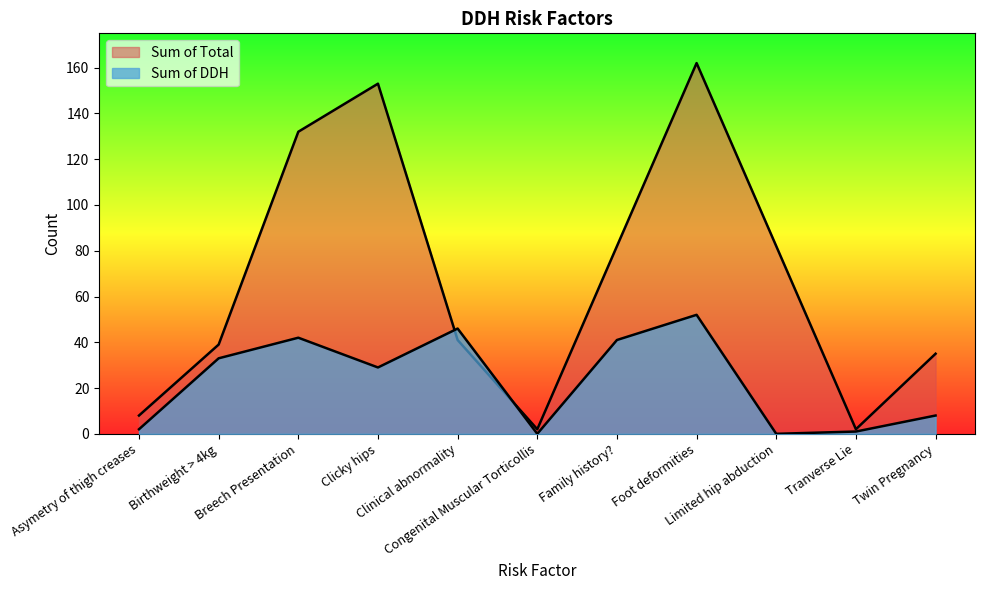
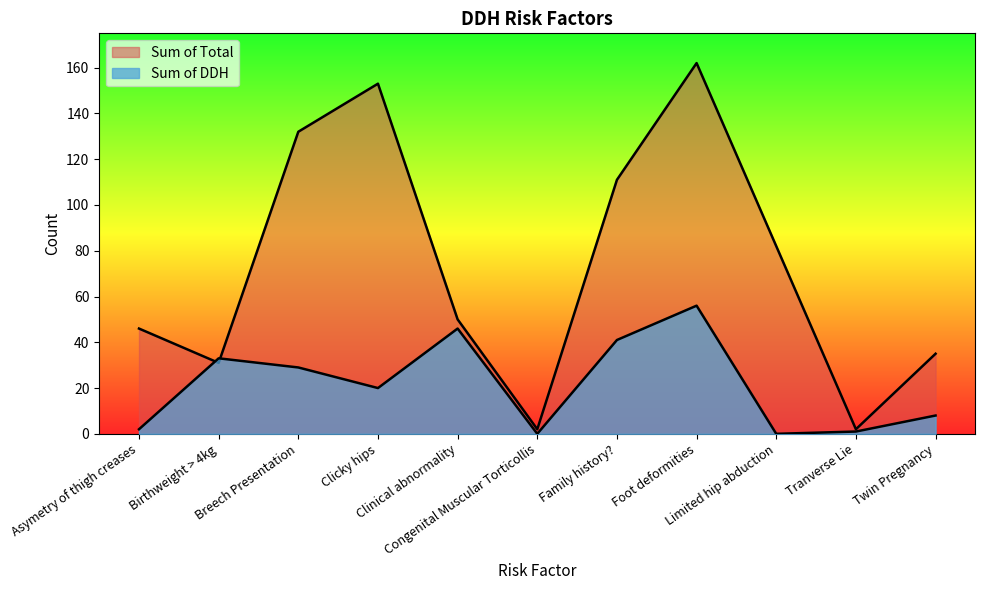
  {
    "Sum of Total": {
-     "Asymetry of thigh creases": 8,
-     "Birthweight > 4kg": 39,
+     "Asymetry of thigh creases": 46,
+     "Birthweight > 4kg": 31,
      "Breech Presentation": 132,
      "Clicky hips": 153,
-     "Clinical abnormality": 41,
+     "Clinical abnormality": 50,
      "Congenital Muscular Torticollis": 2,
-     "Family history?": 82,
+     "Family history?": 111,
      "Foot deformities": 162,
      "Limited hip abduction": 82,
      "Twin Pregnancy": 35
    },
    "Sum of DDH": {
      "Asymetry of thigh creases": 2,
      "Birthweight > 4kg": 33,
-     "Breech Presentation": 42,
-     "Clicky hips": 29,
+     "Breech Presentation": 29,
+     "Clicky hips": 20,
      "Clinical abnormality": 46,
      "Congenital Muscular Torticollis": 0,
      "Family history?": 41,
-     "Foot deformities": 52,
+     "Foot deformities": 56,
      "Limited hip abduction": 0,
      "Twin Pregnancy": 8
    }
  }
